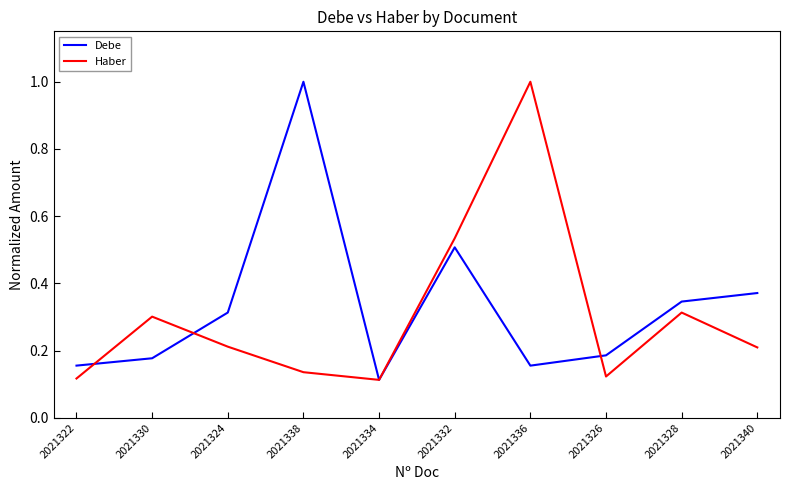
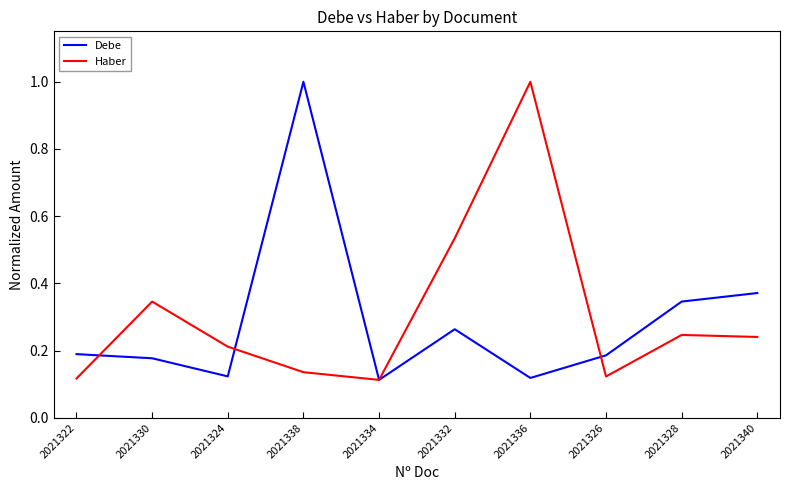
  {
    "Debe": {
-     "2021322": 0.16,
+     "2021322": 0.19,
      "2021330": 0.18,
-     "2021324": 0.31,
+     "2021324": 0.12,
      "2021338": 1.00,
-     "2021332": 0.51,
-     "2021336": 0.16,
+     "2021332": 0.26,
+     "2021336": 0.12,
      "2021326": 0.19,
      "2021328": 0.35,
      "2021340": 0.37
    },
    "Haber": {
      "2021322": 0.12,
-     "2021330": 0.30,
+     "2021330": 0.35,
      "2021324": 0.21,
      "2021338": 0.14,
      "2021332": 0.53,
      "2021336": 1.00,
      "2021326": 0.12,
-     "2021328": 0.31,
-     "2021340": 0.21
+     "2021328": 0.25,
+     "2021340": 0.24
    }
  }
